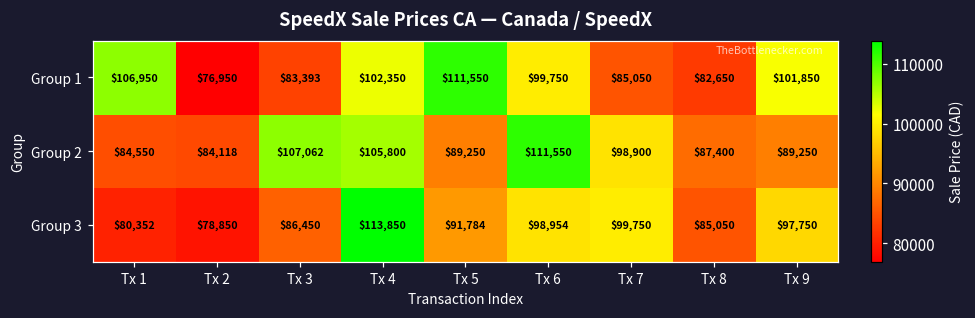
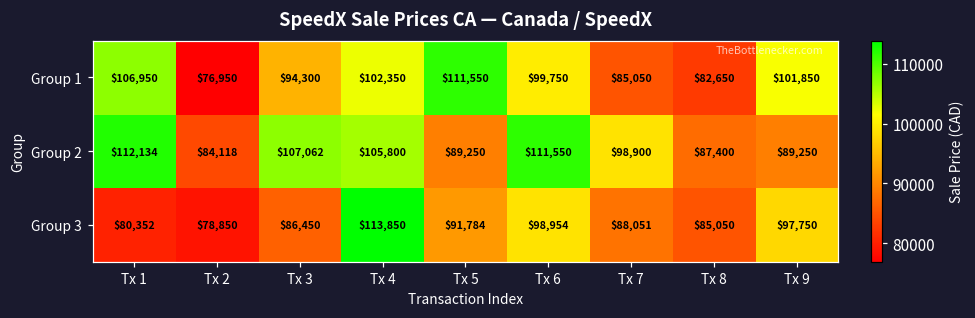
  {
    "Group 1": {
      "Tx 1": "$106,950",
      "Tx 2": "$76,950",
-     "Tx 3": "$83,393",
+     "Tx 3": "$94,300",
      "Tx 4": "$102,350",
      "Tx 5": "$111,550",
      "Tx 6": "$99,750",
      "Tx 7": "$85,050",
      "Tx 8": "$82,650"
    },
    "Group 2": {
-     "Tx 1": "$84,550",
+     "Tx 1": "$112,134",
      "Tx 2": "$84,118",
      "Tx 3": "$107,062",
      "Tx 4": "$105,800",
      "Tx 5": "$89,250",
      "Tx 6": "$111,550",
      "Tx 7": "$98,900",
      "Tx 8": "$87,400",
      "Tx 9": "$89,250"
    },
    "Group 3": {
      "Tx 1": "$80,352",
      "Tx 2": "$78,850",
      "Tx 3": "$86,450",
      "Tx 4": "$113,850",
      "Tx 5": "$91,784",
      "Tx 6": "$98,954",
-     "Tx 7": "$99,750",
+     "Tx 7": "$88,051",
      "Tx 8": "$85,050",
      "Tx 9": "$97,750"
    }
  }
